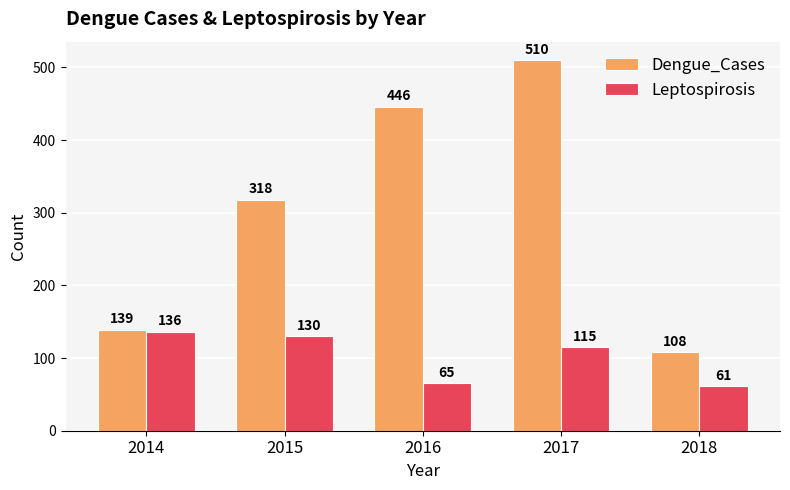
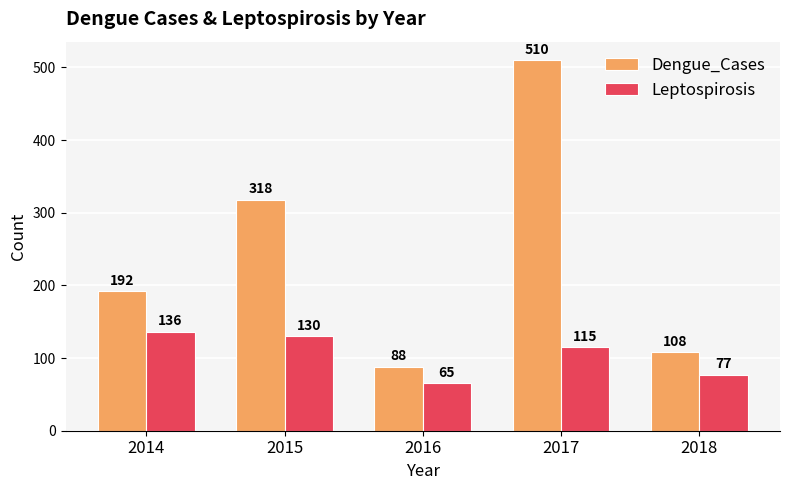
  {
    "Dengue_Cases": {
-     "2014": 139,
+     "2014": 192,
      "2015": 318,
-     "2016": 446,
+     "2016": 88,
      "2017": 510,
      "2018": 108
    },
    "Leptospirosis": {
      "2014": 136,
      "2015": 130,
      "2016": 65,
      "2017": 115,
-     "2018": 61
+     "2018": 77
    }
  }
